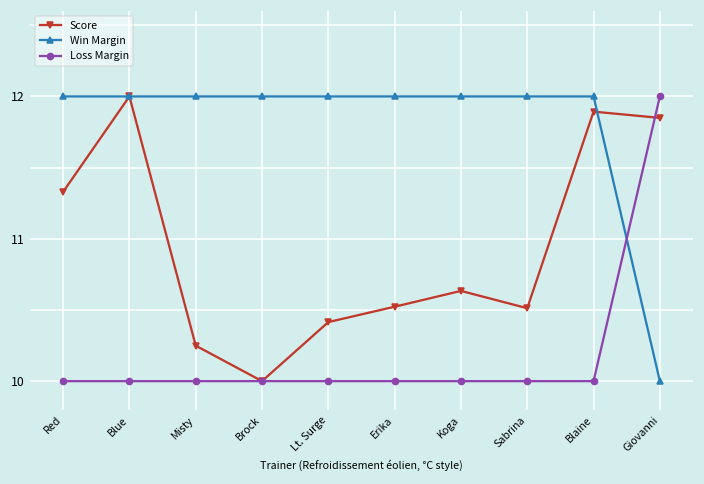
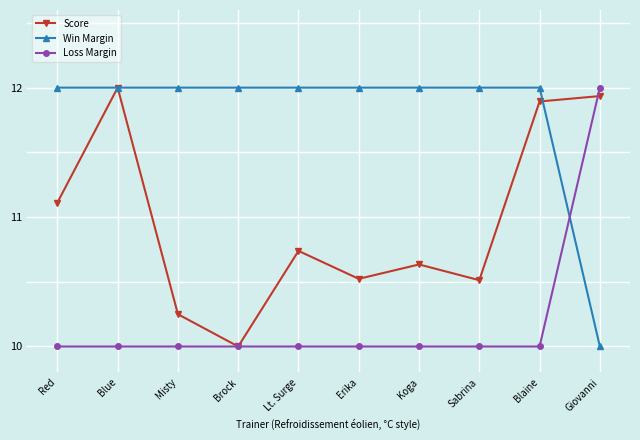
  {
    "Score": {
-     "Red": 11.33,
+     "Red": 11.11,
      "Misty": 10.25,
-     "Lt. Surge": 10.41,
+     "Lt. Surge": 10.74,
      "Erika": 10.52,
      "Koga": 10.63,
      "Sabrina": 10.51,
      "Blaine": 11.89,
-     "Giovanni": 11.85
+     "Giovanni": 11.94
    },
    "Win Margin": {
      "Red": 12.00,
      "Misty": 12.00,
      "Brock": 12.00,
      "Lt. Surge": 12.00,
      "Erika": 12.00,
      "Koga": 12.00,
      "Sabrina": 12.00,
      "Blaine": 12.00,
      "Giovanni": 10.00
    },
    "Loss Margin": {
      "Red": 10.00,
      "Blue": 10.00,
      "Misty": 10.00,
      "Lt. Surge": 10.00,
      "Erika": 10.00,
      "Koga": 10.00,
      "Sabrina": 10.00,
      "Blaine": 10.00,
      "Giovanni": 12.00
    }
  }
